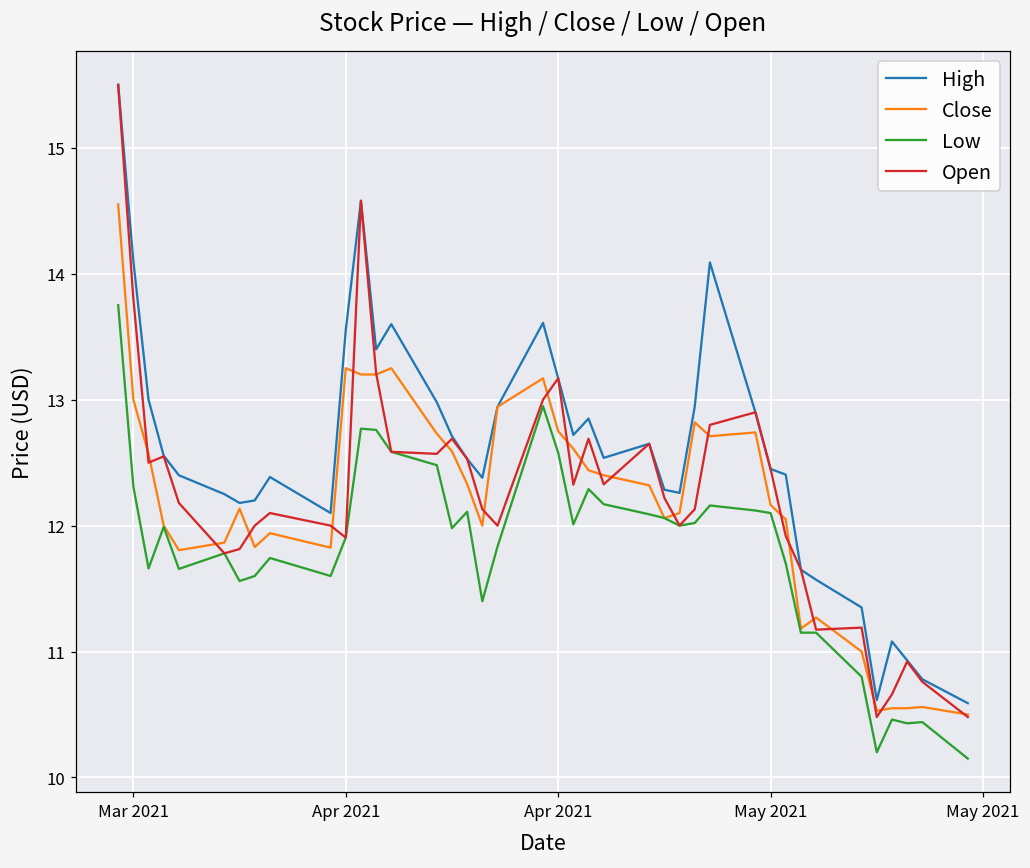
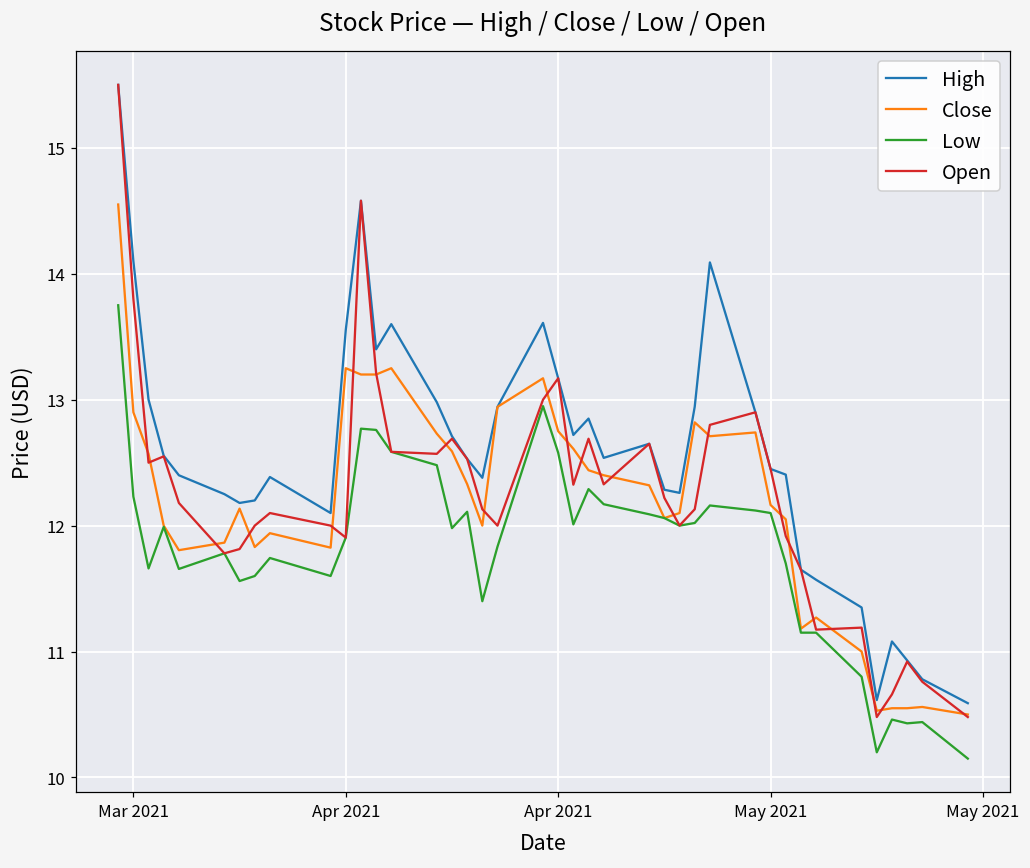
  {
    "High": {
      "Mar 2021": 14.10
    },
    "Close": {
-     "Mar 2021": 13.0,
+     "Mar 2021": 12.9,
      "May 2021": 12.16
    },
    "Low": {
-     "Mar 2021": 12.31,
+     "Mar 2021": 12.23,
      "May 2021": 12.10
    },
    "Open": {
      "Mar 2021": 13.80
    }
  }
